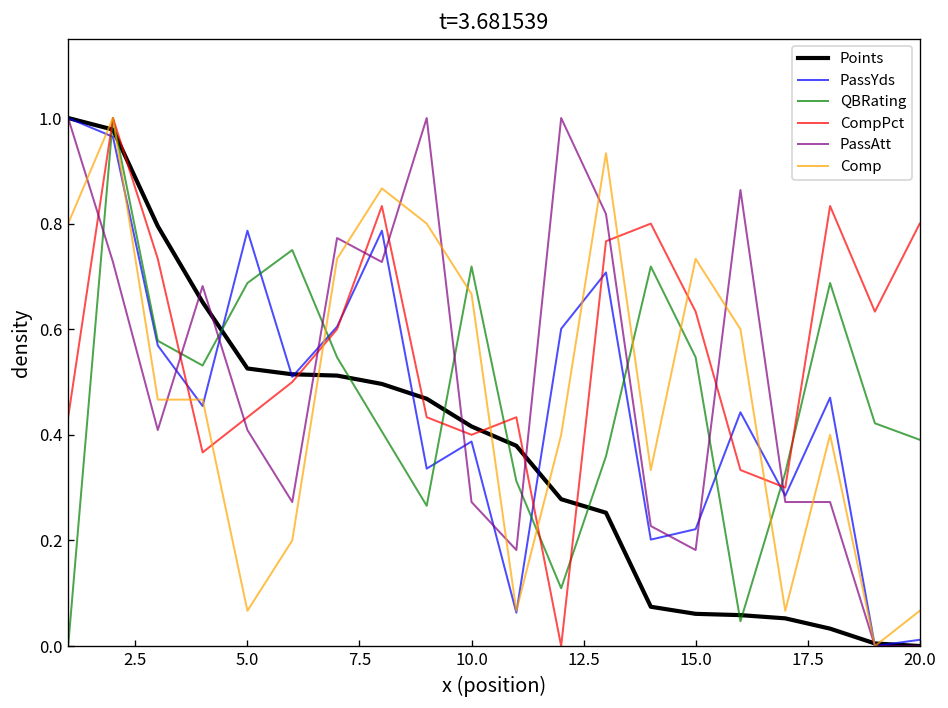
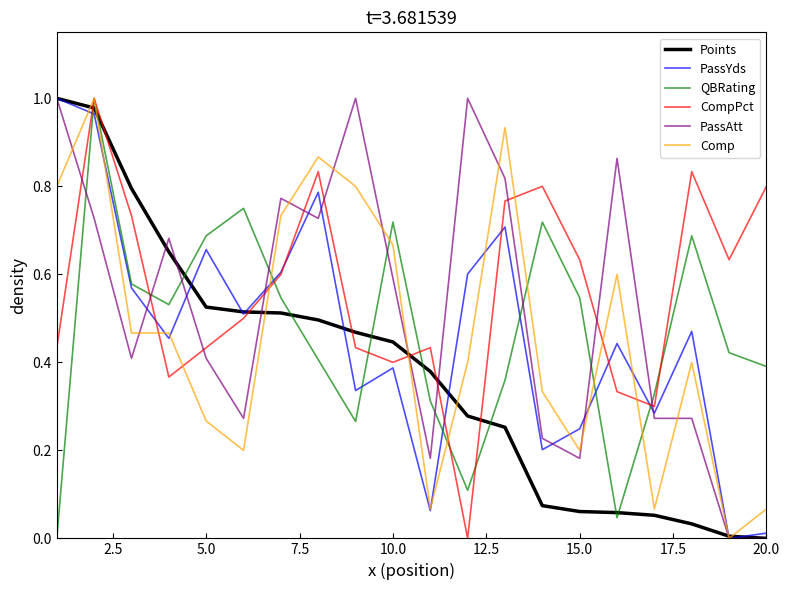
  {
    "Points": {
      "5.0": 0.53,
-     "10.0": 0.42,
+     "10.0": 0.45,
      "15.0": 0.06
    },
    "PassYds": {
-     "5.0": 0.79,
+     "5.0": 0.66,
      "10.0": 0.39,
-     "15.0": 0.22,
+     "15.0": 0.25,
      "20.0": 0.01
    },
    "QBRating": {
      "5.0": 0.69,
      "10.0": 0.72,
      "15.0": 0.55,
      "20.0": 0.39
    },
    "CompPct": {
      "5.0": 0.43,
      "10.0": 0.40,
      "15.0": 0.63,
      "20.0": 0.80
    },
    "PassAtt": {
      "5.0": 0.41,
-     "10.0": 0.27,
+     "10.0": 0.59,
      "15.0": 0.18
    },
    "Comp": {
-     "5.0": 0.07,
+     "5.0": 0.27,
      "10.0": 0.67,
-     "15.0": 0.73,
+     "15.0": 0.20,
      "20.0": 0.07
    }
  }
